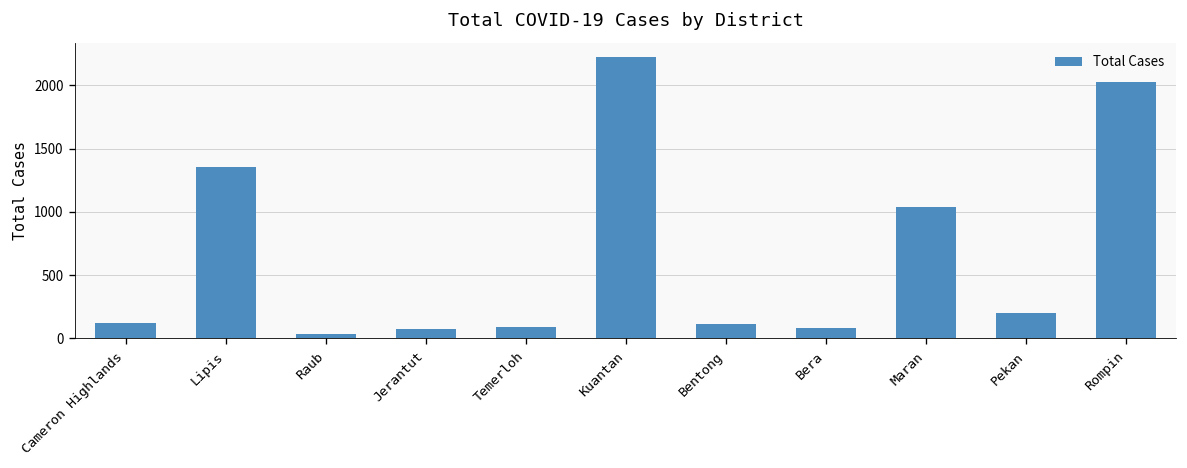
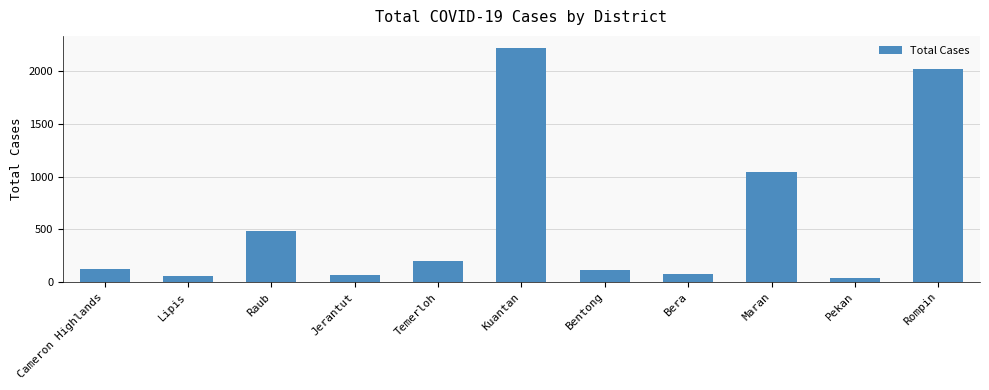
  {
    "Cameron Highlands": 120,
-   "Lipis": 1350,
-   "Raub": 40,
+   "Lipis": 60,
+   "Raub": 480,
    "Jerantut": 70,
-   "Temerloh": 90,
+   "Temerloh": 200,
    "Kuantan": 2220,
    "Bentong": 110,
    "Bera": 80,
    "Maran": 1040,
-   "Pekan": 200,
+   "Pekan": 40,
    "Rompin": 2020
  }
